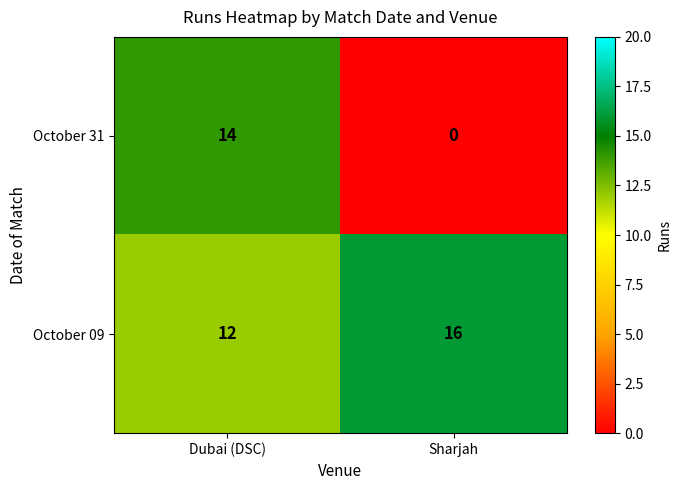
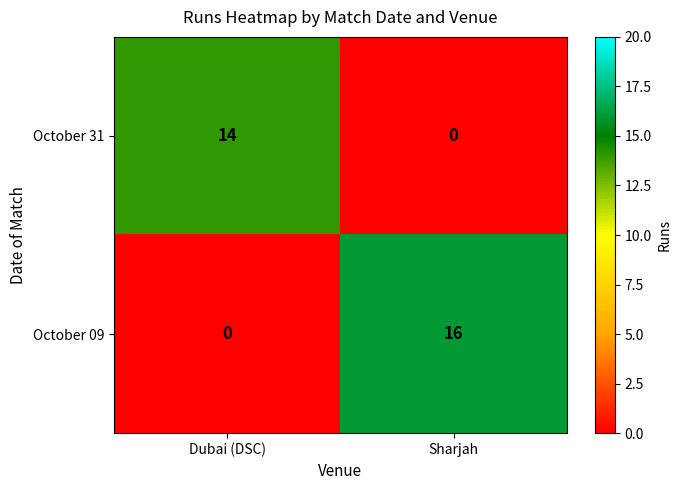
  {
    "October 31": {
      "Dubai (DSC)": 14,
      "Sharjah": 0
    },
    "October 09": {
-     "Dubai (DSC)": 12,
+     "Dubai (DSC)": 0,
      "Sharjah": 16
    }
  }
